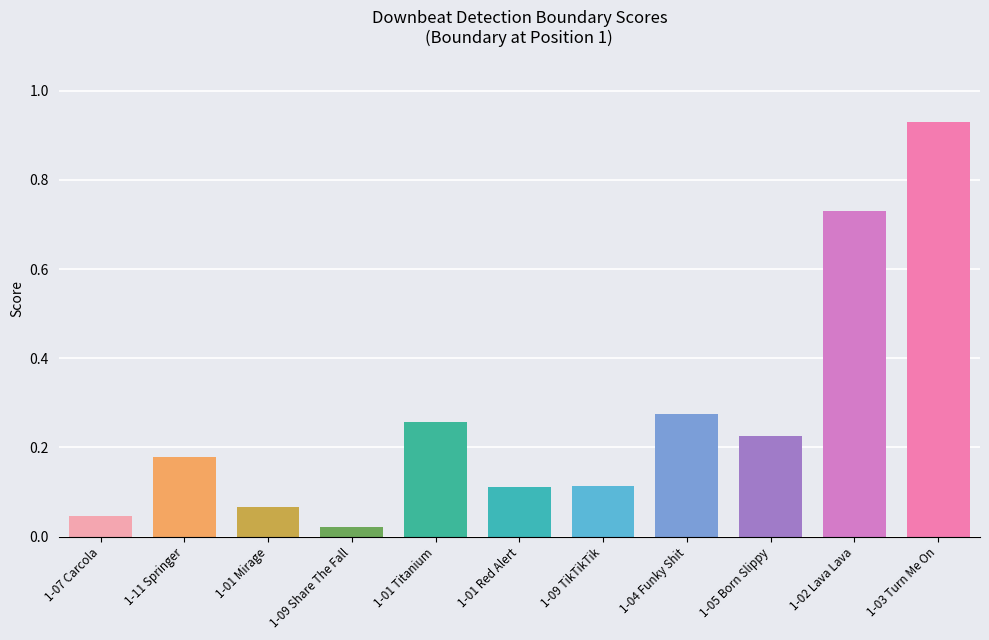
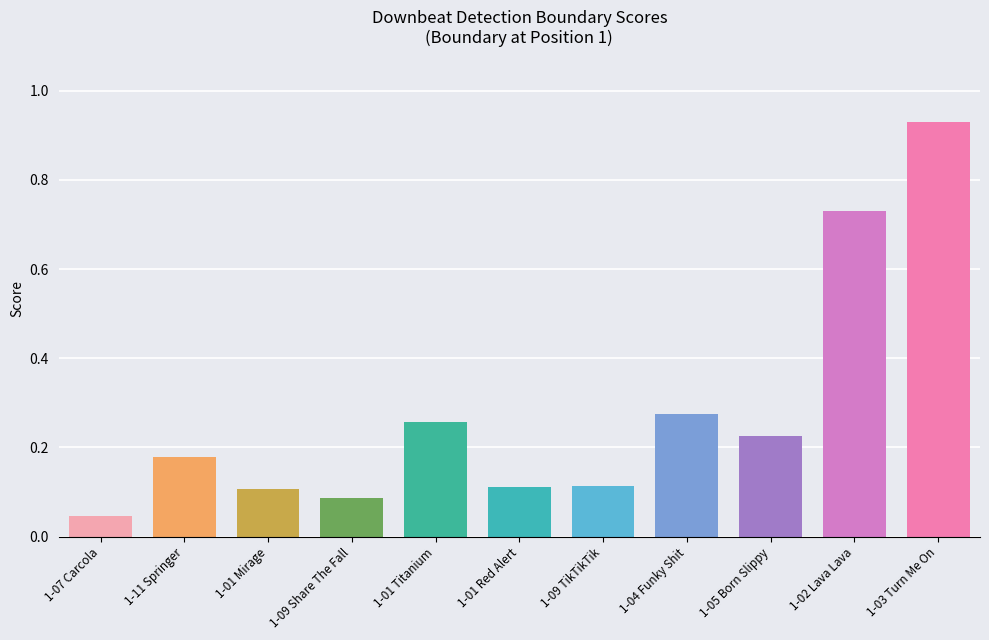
  {
    "1-07 Carcola": 0.05,
    "1-11 Springer": 0.18,
-   "1-01 Mirage": 0.07,
-   "1-09 Share The Fall": 0.02,
+   "1-01 Mirage": 0.11,
+   "1-09 Share The Fall": 0.09,
    "1-01 Titanium": 0.26,
    "1-01 Red Alert": 0.11,
    "1-09 TikTikTik": 0.11,
    "1-04 Funky Shit": 0.27,
    "1-05 Born Slippy": 0.23,
    "1-02 Lava Lava": 0.73,
    "1-03 Turn Me On": 0.93
  }
